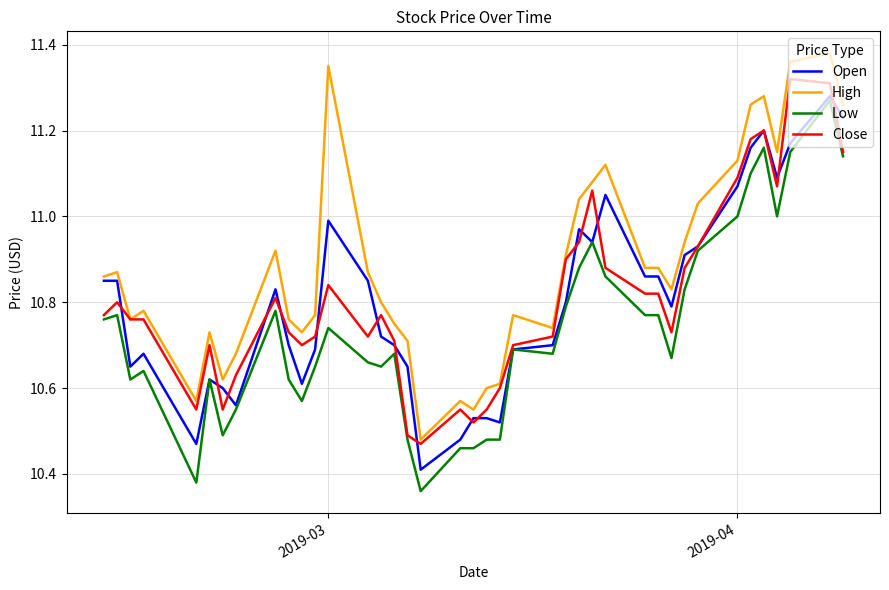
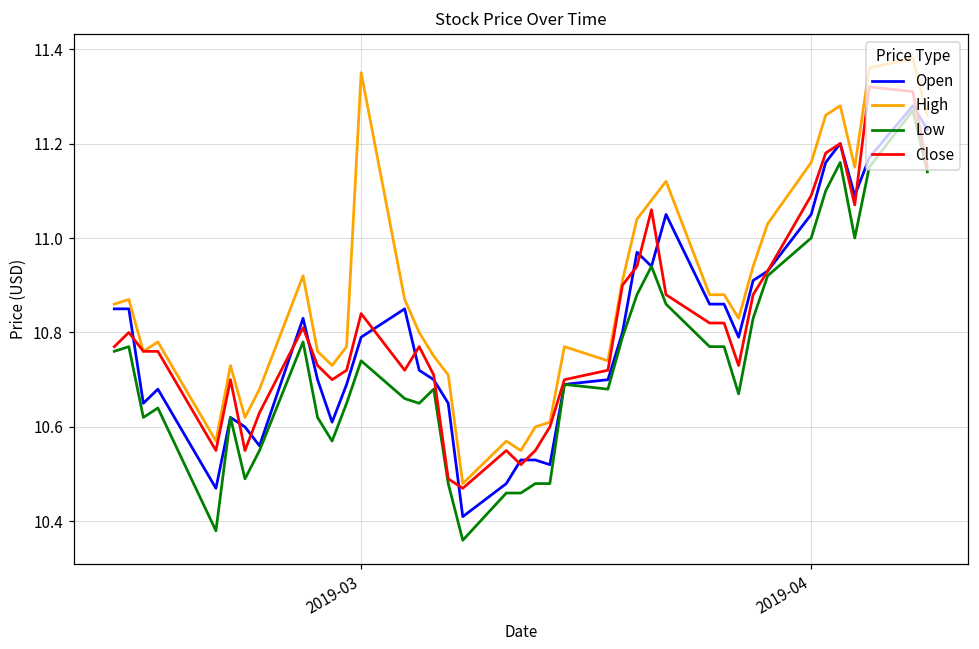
  {
    "Open": {
-     "2019-03": 10.99,
-     "2019-04": 11.07
+     "2019-03": 10.79,
+     "2019-04": 11.05
    },
    "High": {
      "2019-03": 11.35,
-     "2019-04": 11.13
+     "2019-04": 11.16
    },
    "Low": {
      "2019-03": 10.74,
      "2019-04": 11.00
    },
    "Close": {
      "2019-03": 10.84,
      "2019-04": 11.09
    }
  }
